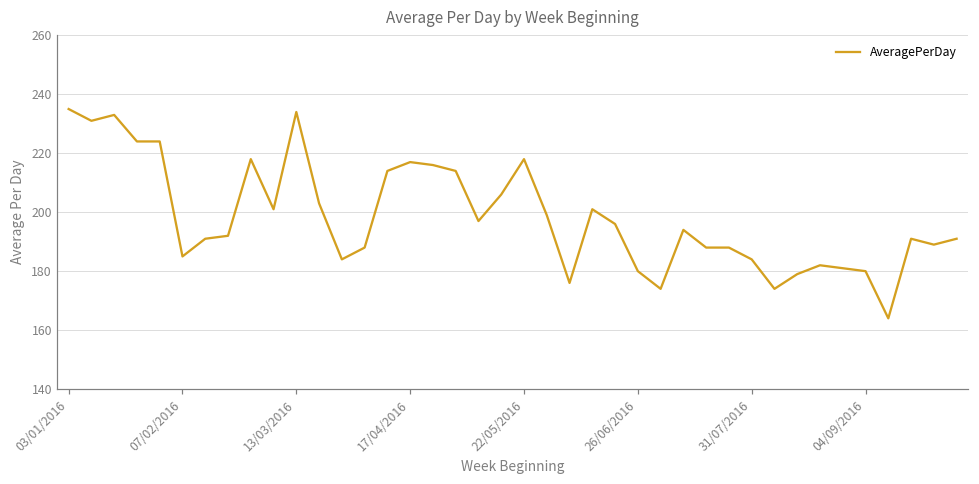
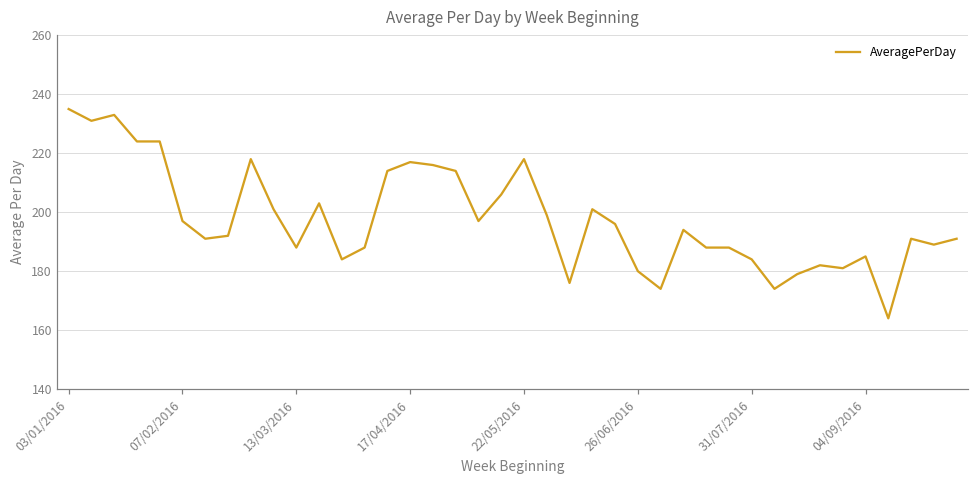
  {
    "03/01/2016": 235,
-   "07/02/2016": 185,
-   "13/03/2016": 234,
+   "07/02/2016": 197,
+   "13/03/2016": 188,
    "17/04/2016": 217,
    "22/05/2016": 218,
    "26/06/2016": 180,
    "31/07/2016": 184,
-   "04/09/2016": 180
+   "04/09/2016": 185
  }
